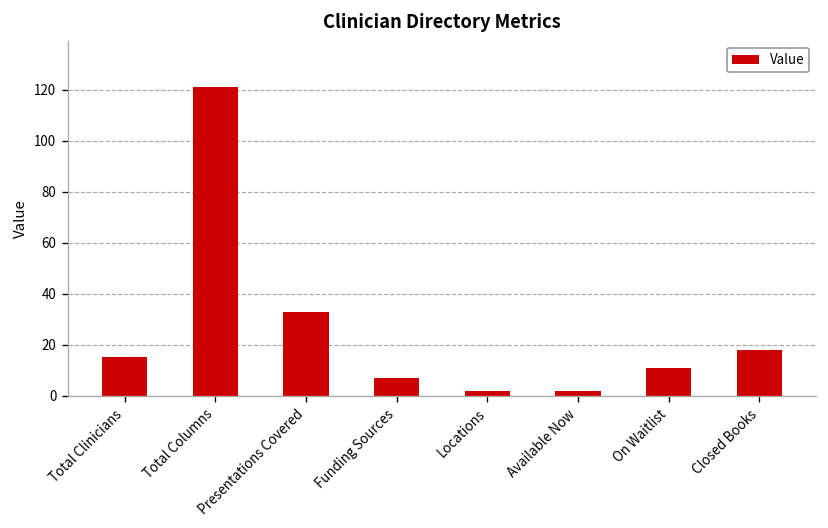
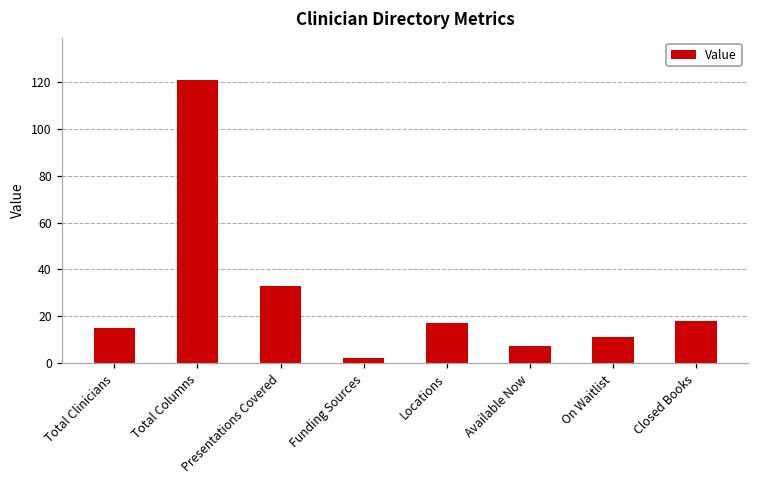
  {
    "Total Clinicians": 15,
    "Total Columns": 121,
    "Presentations Covered": 33,
-   "Funding Sources": 7,
-   "Locations": 2,
-   "Available Now": 2,
+   "Funding Sources": 2,
+   "Locations": 17,
+   "Available Now": 7,
    "On Waitlist": 11,
    "Closed Books": 18
  }
